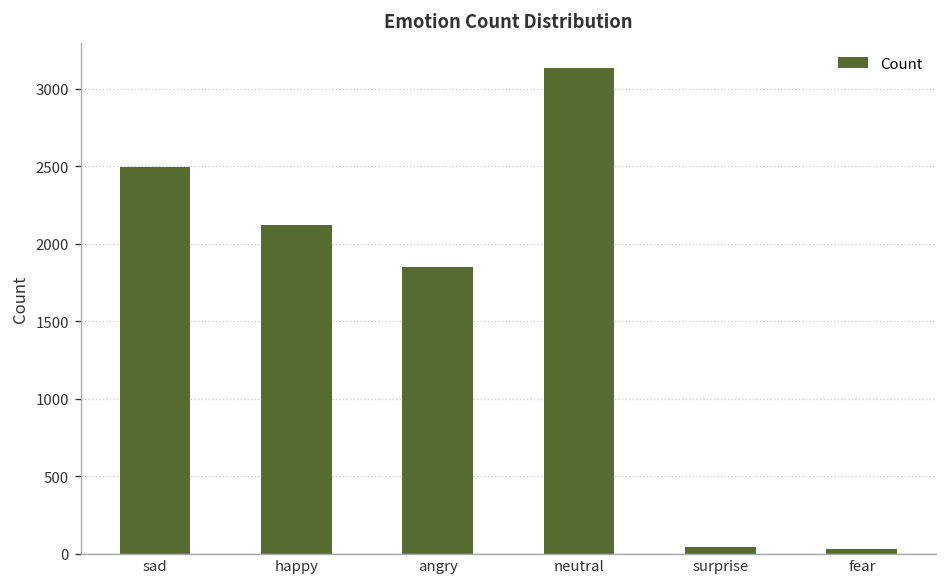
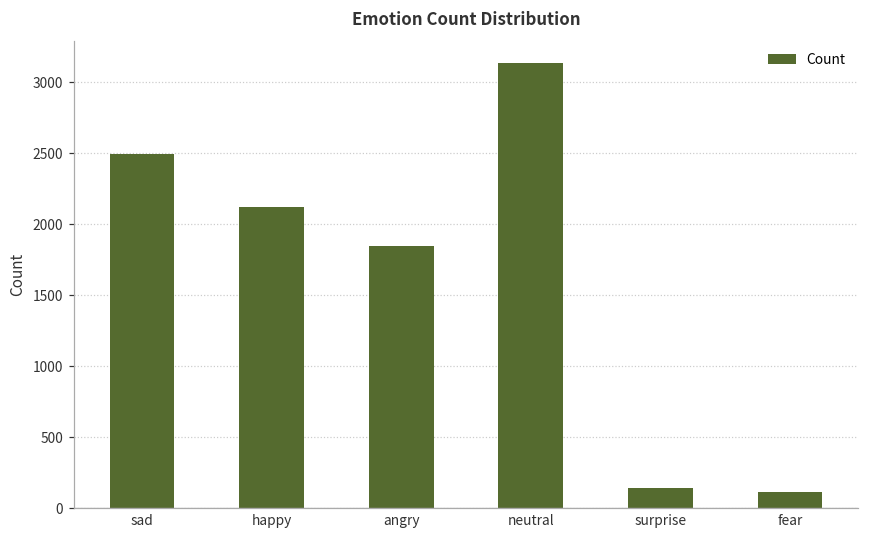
  {
    "sad": 2500,
    "happy": 2120,
    "angry": 1850,
    "neutral": 3140,
-   "surprise": 50,
-   "fear": 30
+   "surprise": 140,
+   "fear": 110
  }
